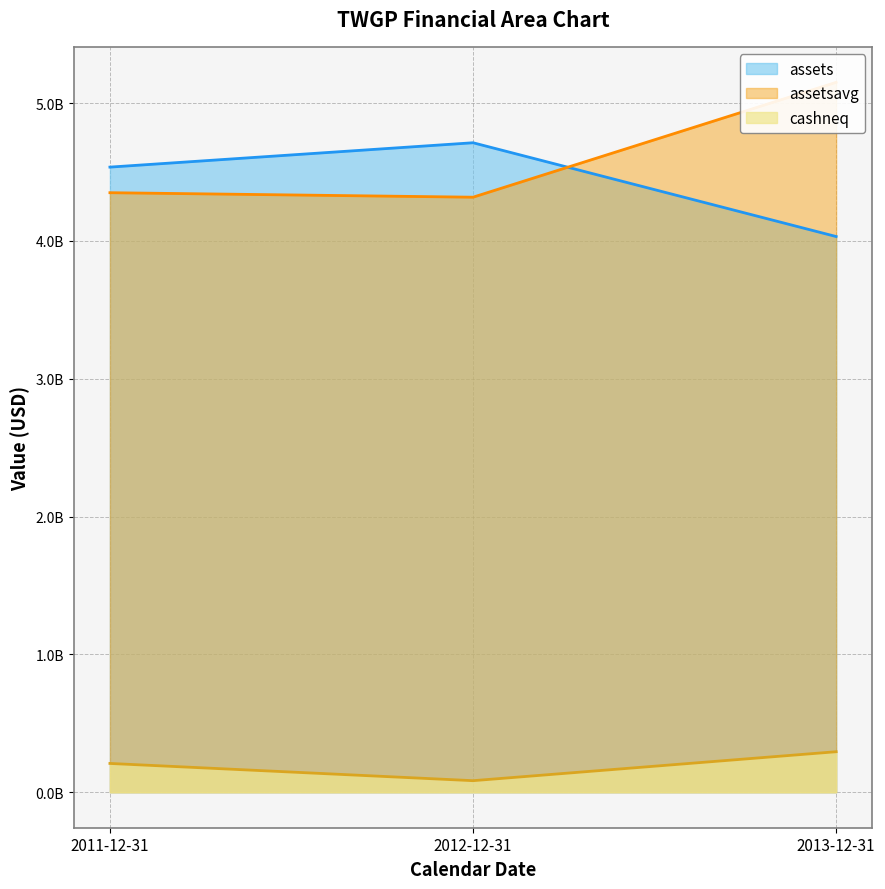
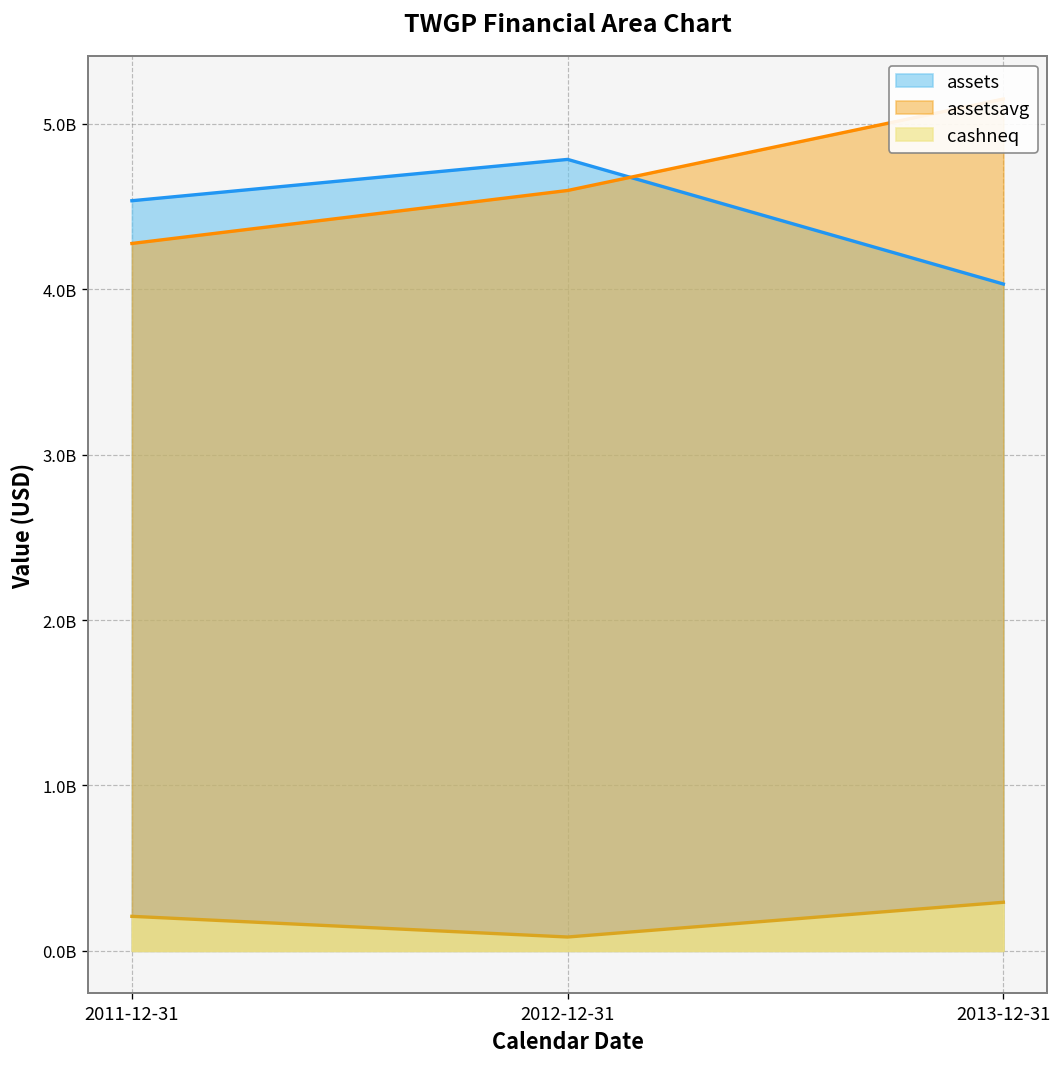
  {
    "assets": {
      "2011-12-31": 4540000000,
-     "2012-12-31": 4710000000,
+     "2012-12-31": 4790000000,
      "2013-12-31": 4030000000
    },
    "assetsavg": {
-     "2011-12-31": 4350000000,
-     "2012-12-31": 4320000000
+     "2011-12-31": 4280000000,
+     "2012-12-31": 4600000000
    },
    "cashneq": {
      "2011-12-31": 210000000,
      "2012-12-31": 80000000,
      "2013-12-31": 290000000
    }
  }
